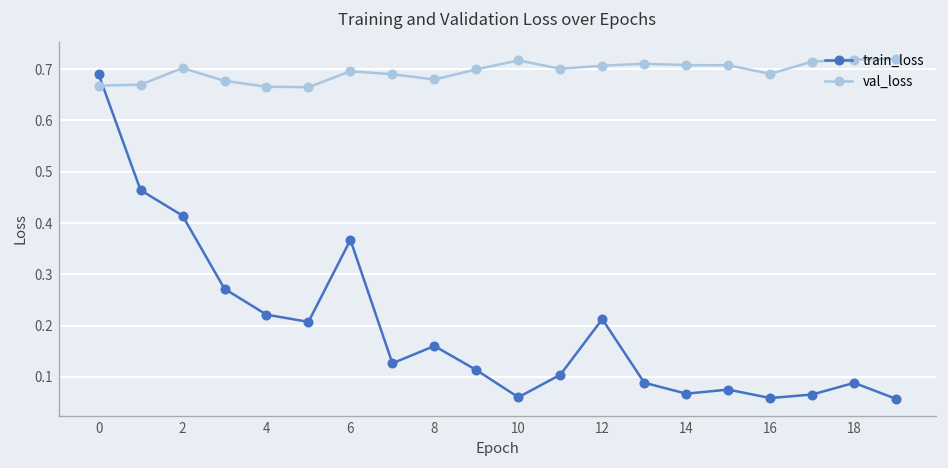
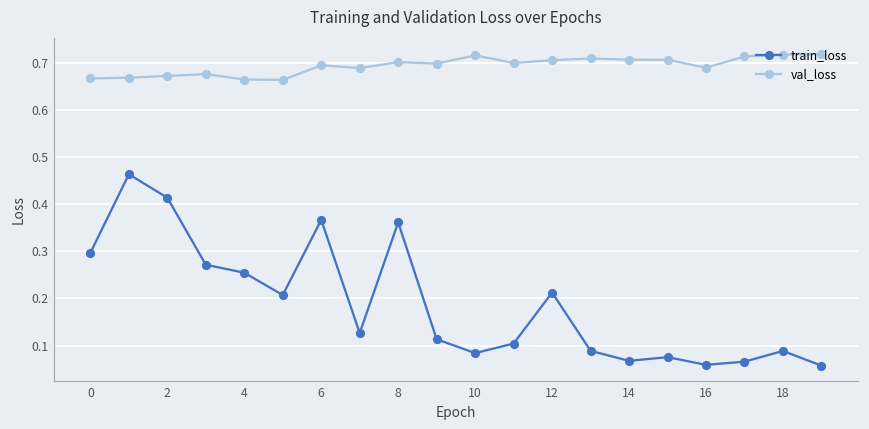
  {
    "train_loss": {
-     "0": 0.69,
+     "0": 0.30,
      "2": 0.41,
-     "4": 0.22,
+     "4": 0.25,
      "6": 0.37,
-     "8": 0.16,
-     "10": 0.06,
+     "8": 0.36,
+     "10": 0.08,
      "12": 0.21,
      "14": 0.07,
      "16": 0.06,
      "18": 0.09
    },
    "val_loss": {
      "0": 0.67,
-     "2": 0.70,
+     "2": 0.67,
      "4": 0.67,
      "6": 0.70,
-     "8": 0.68,
+     "8": 0.70,
      "10": 0.72,
      "12": 0.71,
      "14": 0.71,
      "16": 0.69,
      "18": 0.72
    }
  }
